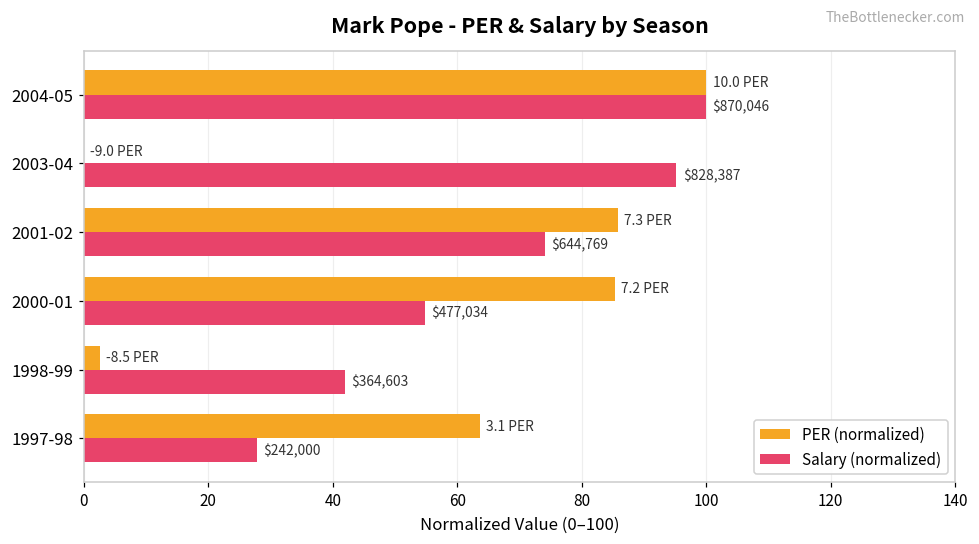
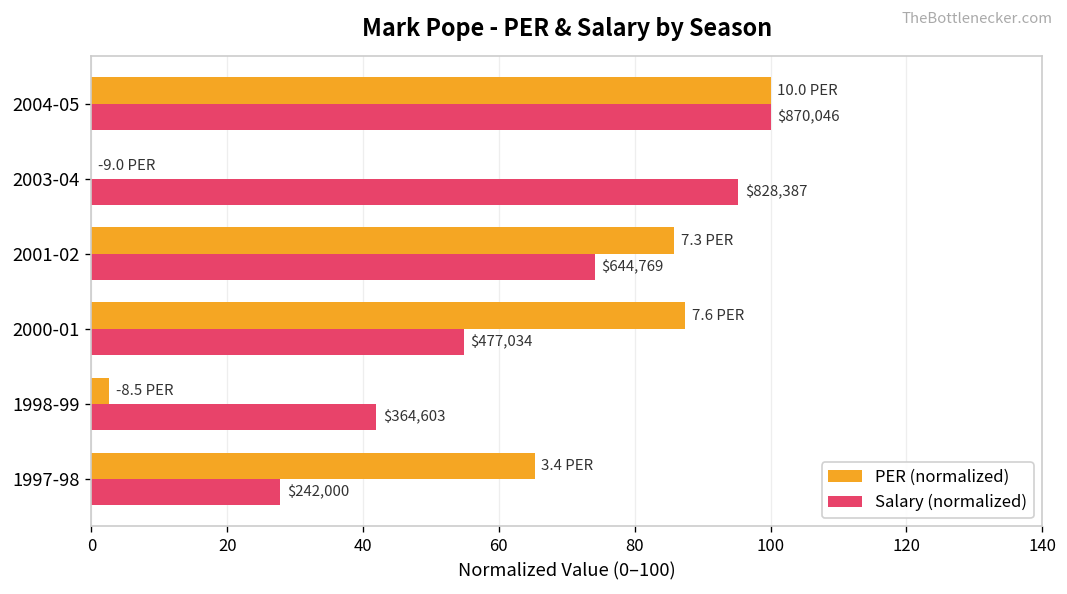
  {
    "PER (normalized)": {
-     "2000-01": 7.2,
-     "1997-98": 3.1
+     "2000-01": 7.6,
+     "1997-98": 3.4
    }
  }
